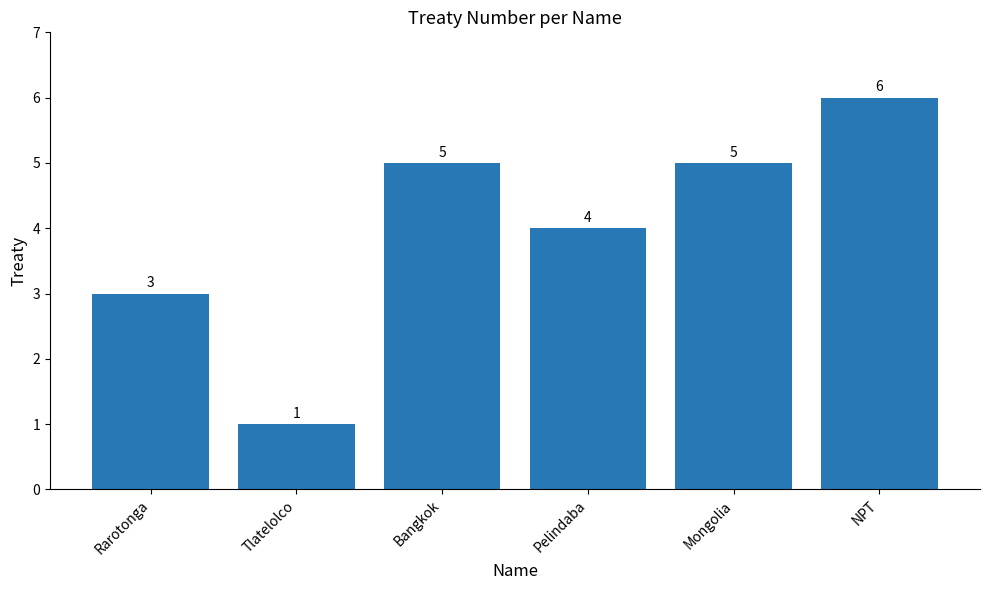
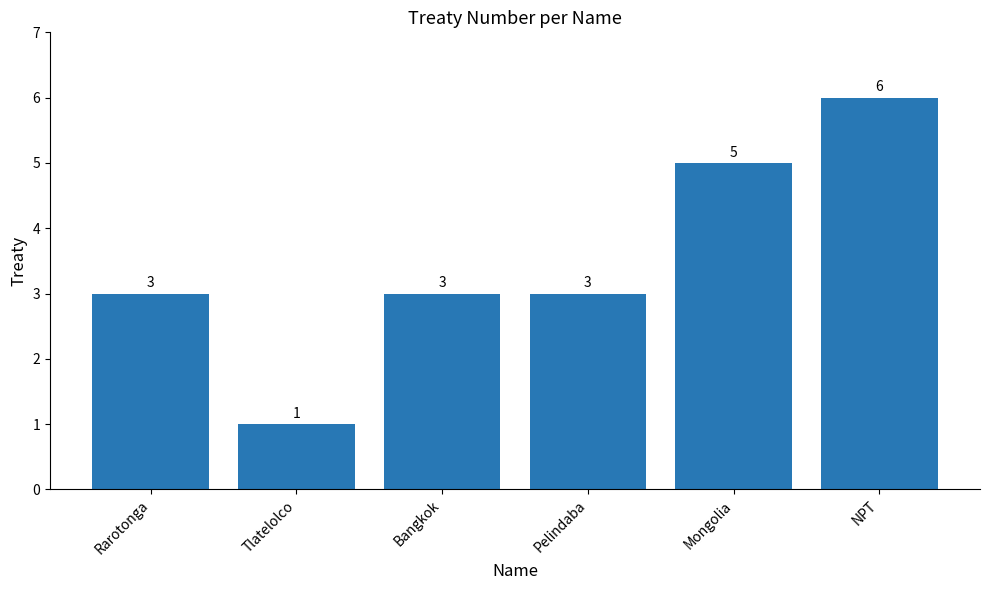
  {
    "Rarotonga": 3,
    "Tlatelolco": 1,
-   "Bangkok": 5,
-   "Pelindaba": 4,
+   "Bangkok": 3,
+   "Pelindaba": 3,
    "Mongolia": 5,
    "NPT": 6
  }
